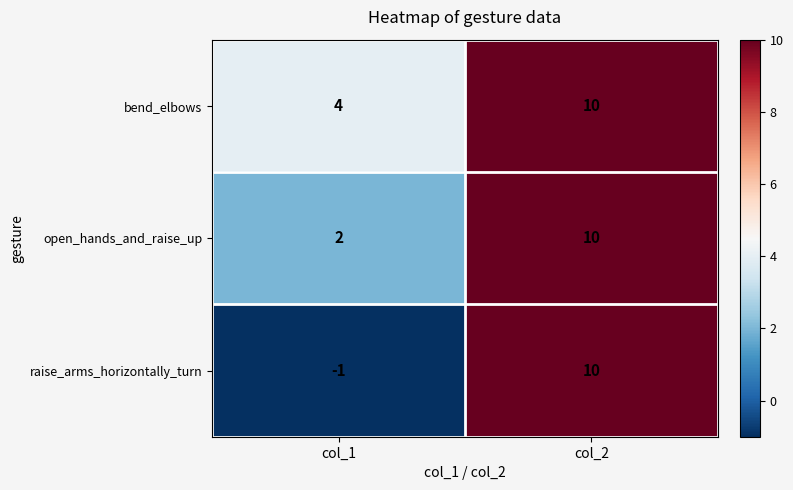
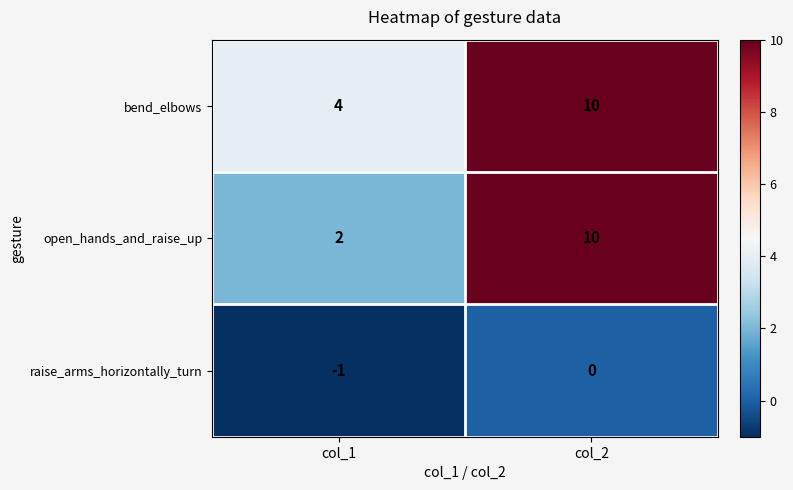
  {
    "bend_elbows": {
      "col_1": 4,
      "col_2": 10
    },
    "open_hands_and_raise_up": {
      "col_1": 2,
      "col_2": 10
    },
    "raise_arms_horizontally_turn": {
      "col_1": -1,
-     "col_2": 10
+     "col_2": 0
    }
  }
